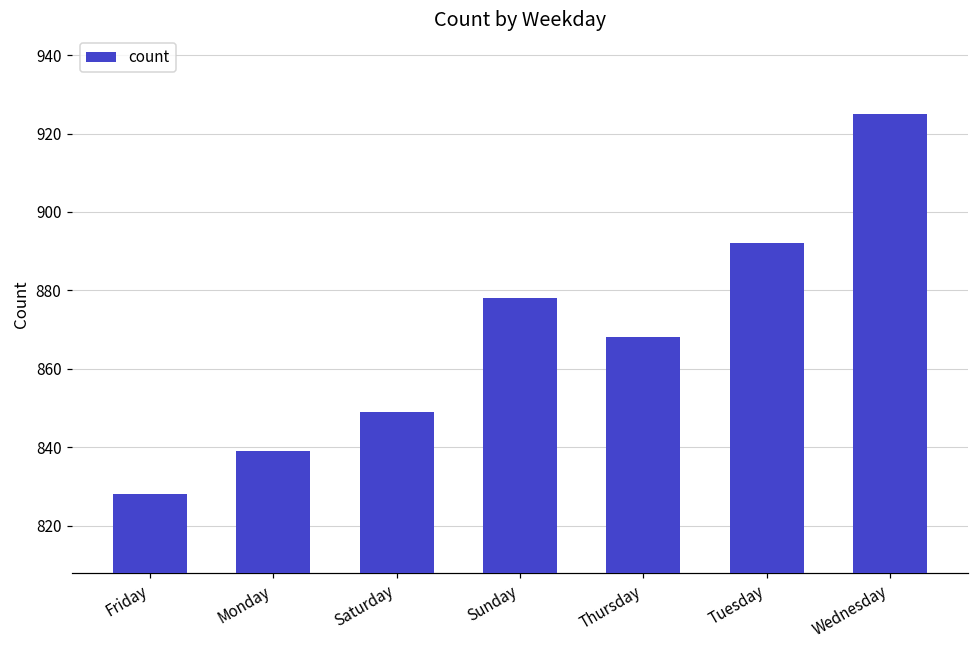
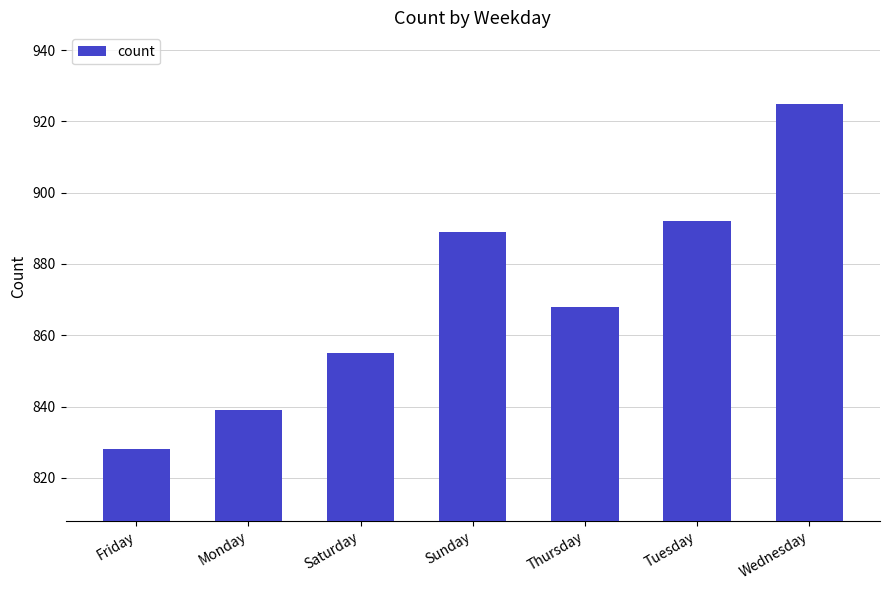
  {
    "Friday": 828,
    "Monday": 839,
-   "Saturday": 849,
-   "Sunday": 878,
+   "Saturday": 855,
+   "Sunday": 889,
    "Thursday": 868,
    "Tuesday": 892,
    "Wednesday": 925
  }
